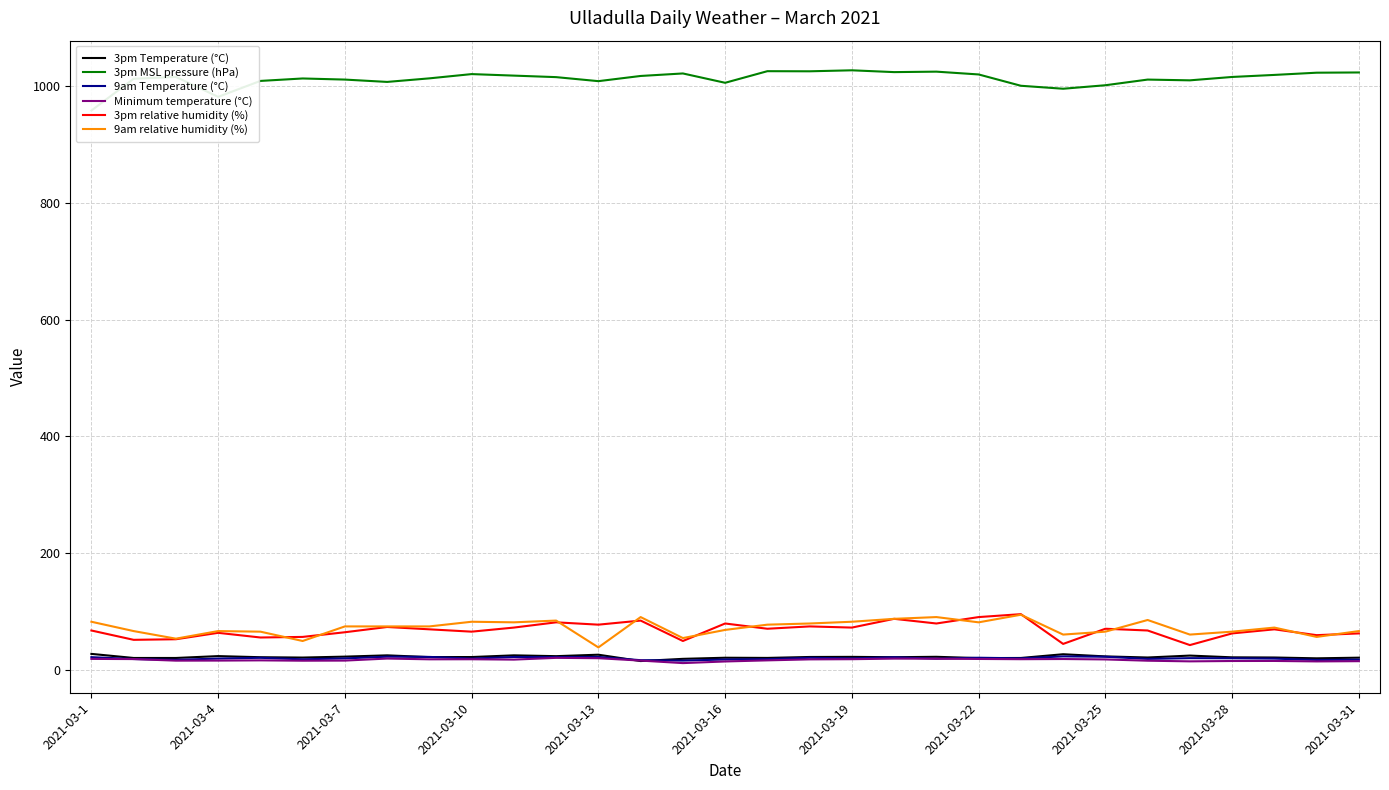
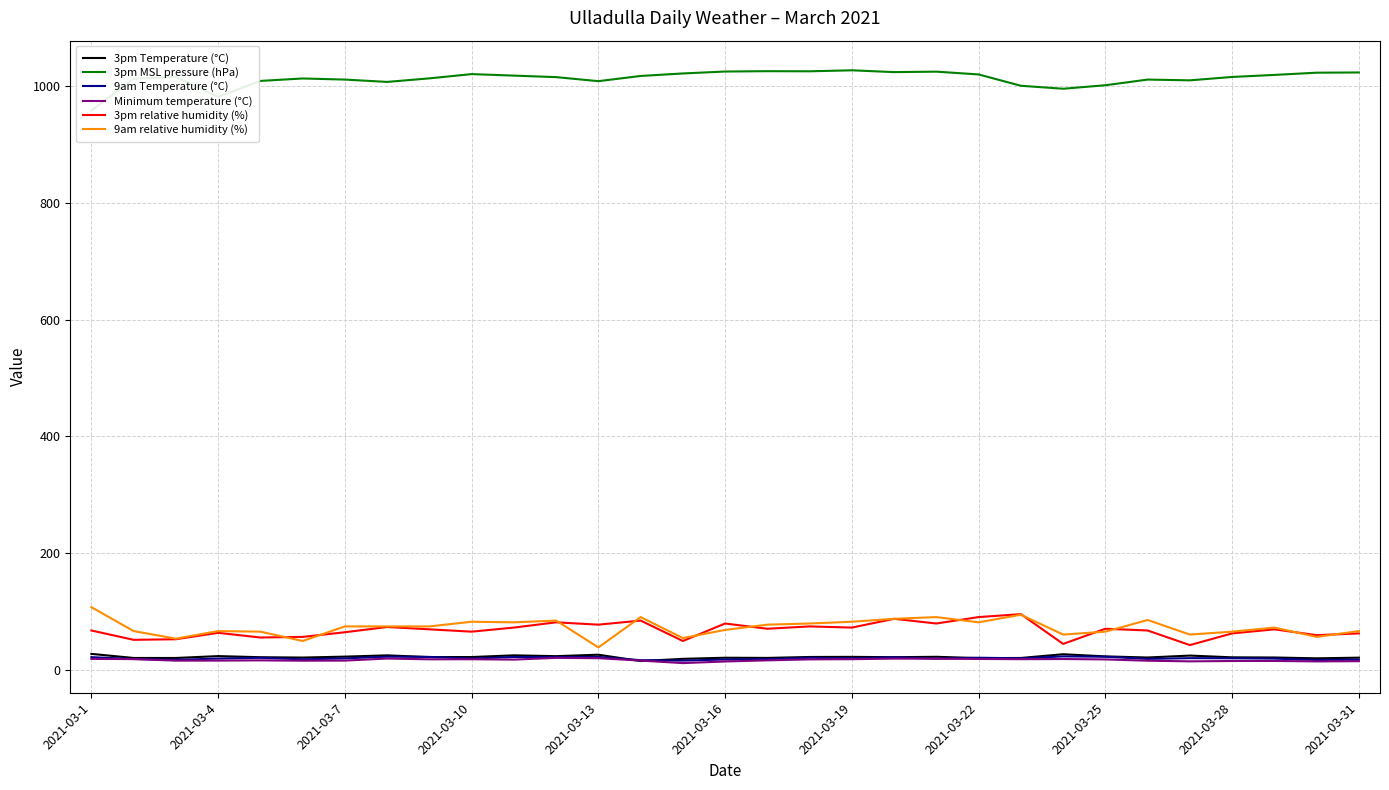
  {
    "3pm Temperature (°C)": {
      "2021-03-1": 30
    },
    "3pm MSL pressure (hPa)": {
      "2021-03-7": 1010,
      "2021-03-10": 1020,
      "2021-03-13": 1010,
-     "2021-03-16": 1010,
+     "2021-03-16": 1030,
      "2021-03-19": 1030,
      "2021-03-22": 1020,
      "2021-03-25": 1000,
      "2021-03-28": 1020,
      "2021-03-31": 1020
    },
    "Minimum temperature (°C)": {
      "2021-03-25": 20,
      "2021-03-28": 10
    },
    "3pm relative humidity (%)": {
      "2021-03-1": 70,
      "2021-03-7": 60,
      "2021-03-10": 70,
      "2021-03-13": 80,
      "2021-03-16": 80,
      "2021-03-19": 70,
      "2021-03-22": 90,
      "2021-03-25": 70
    },
    "9am relative humidity (%)": {
-     "2021-03-1": 80,
+     "2021-03-1": 110,
      "2021-03-7": 70,
      "2021-03-10": 80,
      "2021-03-13": 40,
      "2021-03-16": 70,
      "2021-03-19": 80,
      "2021-03-22": 80,
      "2021-03-25": 70
    }
  }
